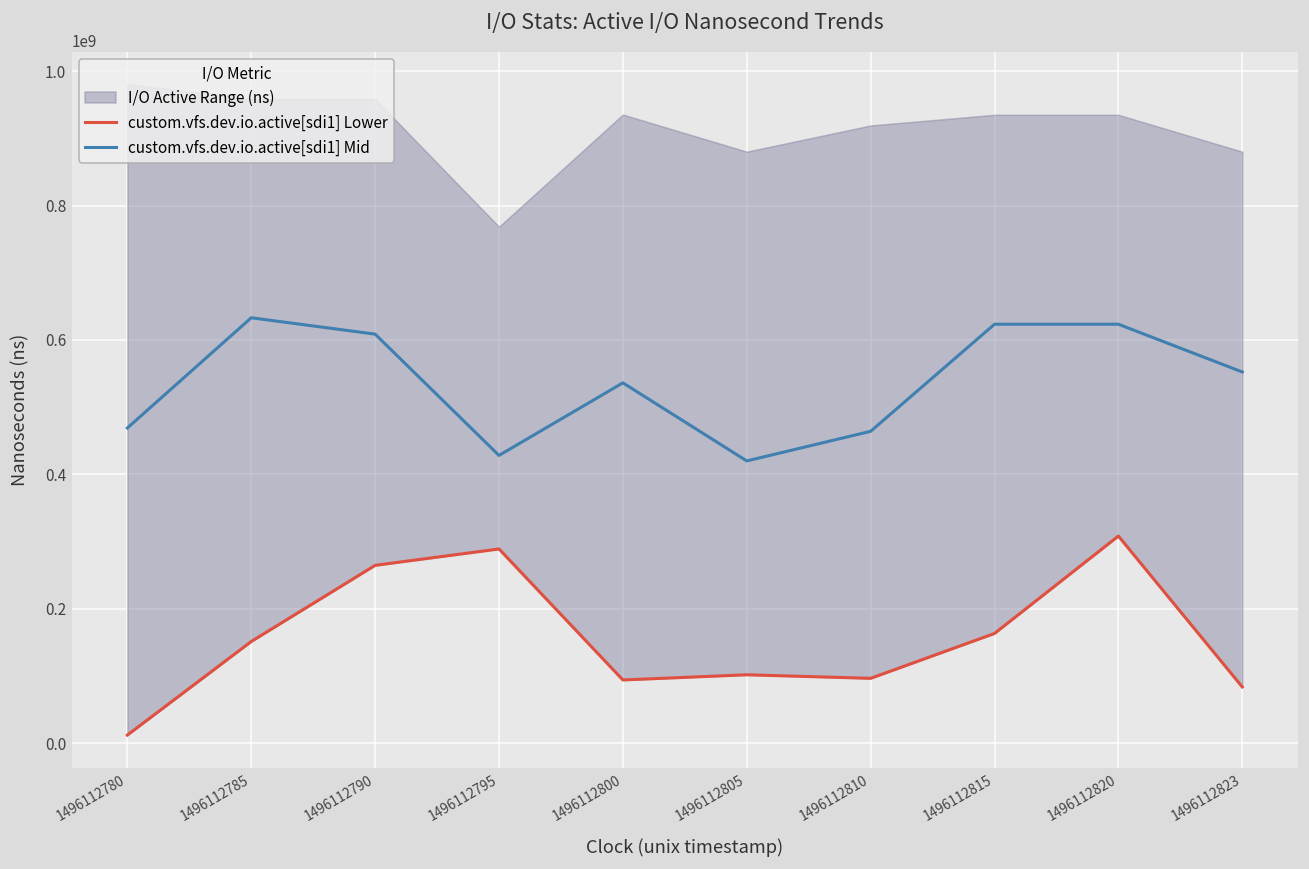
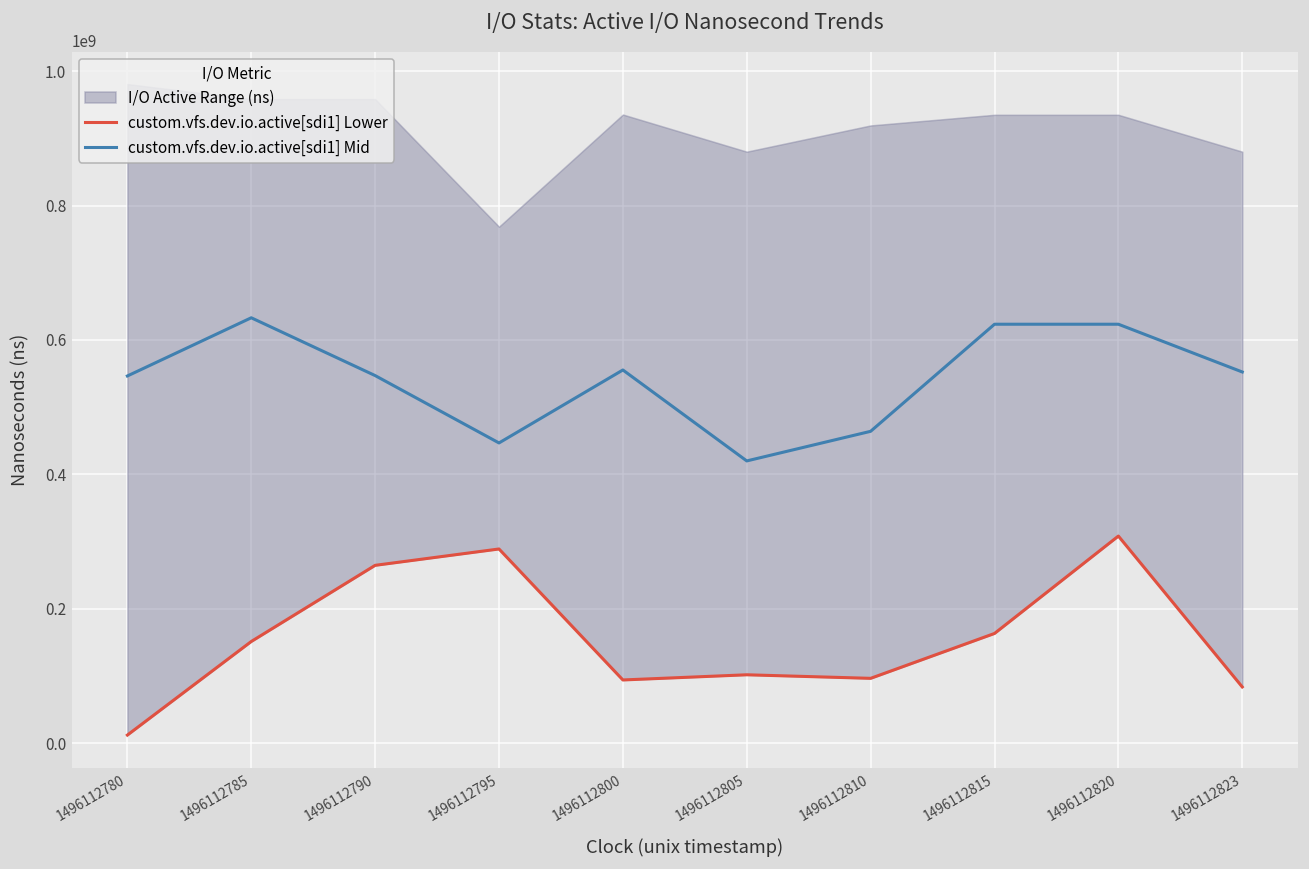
  {
    "custom.vfs.dev.io.active[sdi1] Lower": {
      "1496112780": 10000000,
      "1496112785": 150000000,
      "1496112790": 260000000,
      "1496112795": 290000000,
      "1496112800": 90000000,
      "1496112805": 100000000,
      "1496112810": 100000000,
      "1496112815": 160000000,
      "1496112820": 310000000,
      "1496112823": 80000000
    },
    "custom.vfs.dev.io.active[sdi1] Mid": {
-     "1496112780": 470000000,
+     "1496112780": 550000000,
      "1496112785": 630000000,
-     "1496112790": 610000000,
-     "1496112795": 430000000,
-     "1496112800": 540000000,
+     "1496112790": 550000000,
+     "1496112795": 450000000,
+     "1496112800": 560000000,
      "1496112805": 420000000,
      "1496112810": 460000000,
      "1496112815": 620000000,
      "1496112820": 620000000,
      "1496112823": 550000000
    }
  }
